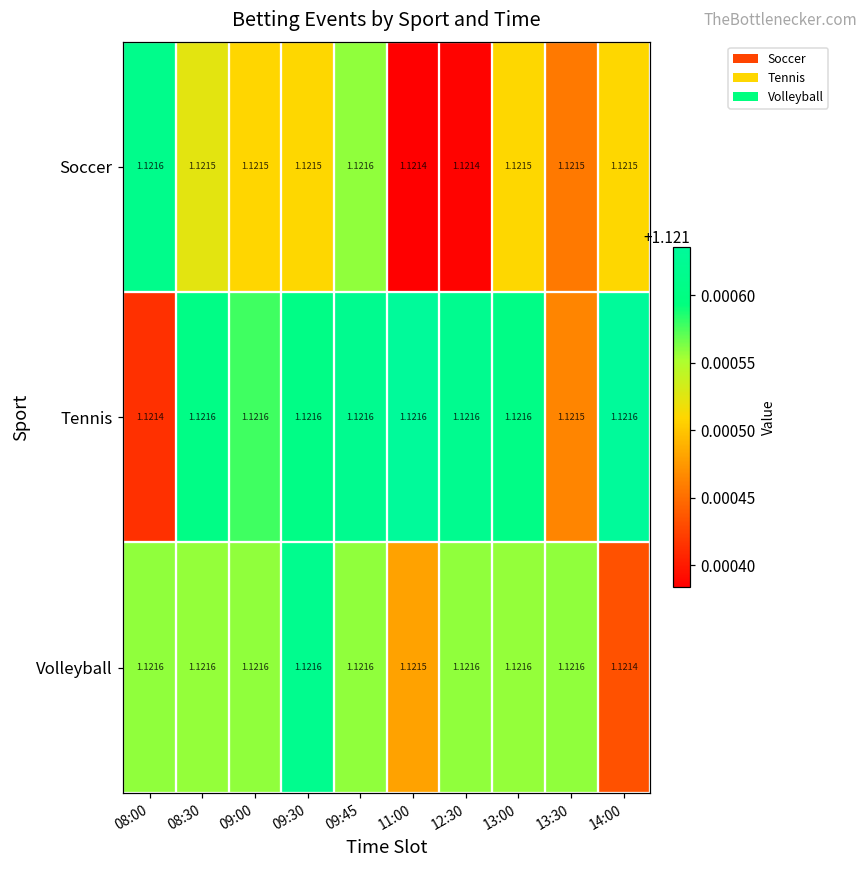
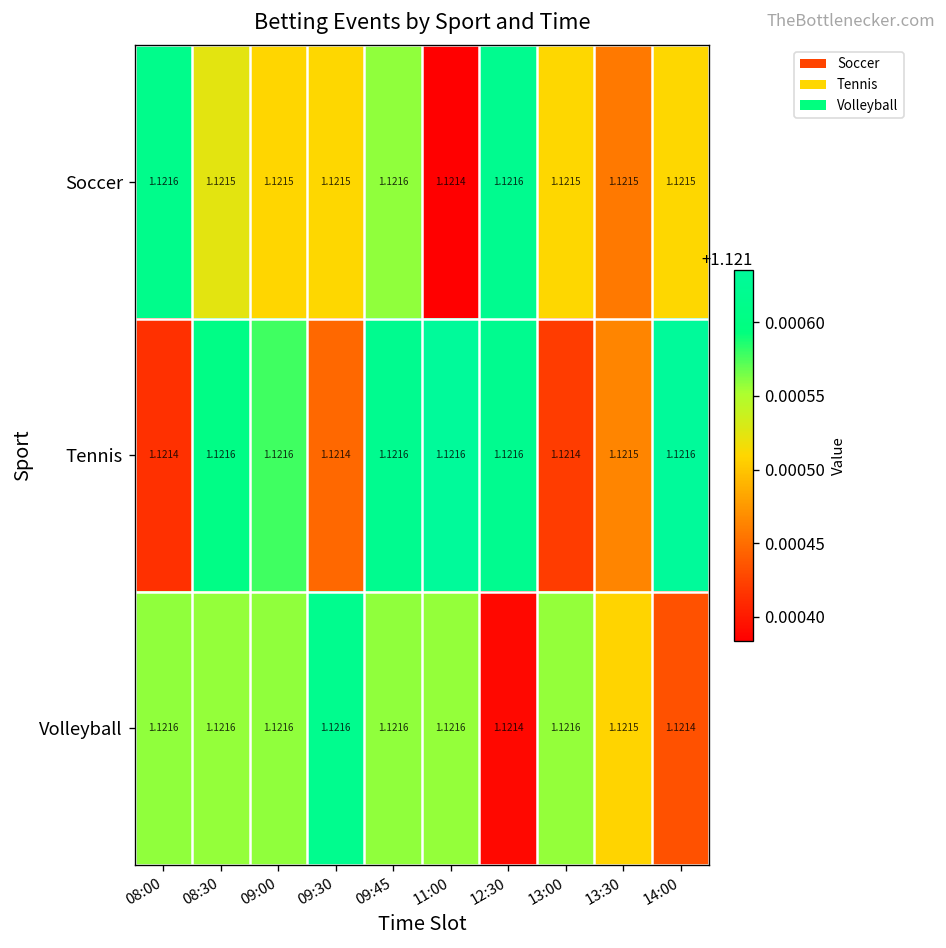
  {
    "Soccer": {
      "08:00": 1.1216,
      "08:30": 1.1215,
      "09:00": 1.1215,
      "09:30": 1.1215,
      "09:45": 1.1216,
      "11:00": 1.1214,
-     "12:30": 1.1214,
+     "12:30": 1.1216,
      "13:00": 1.1215,
      "13:30": 1.1215,
      "14:00": 1.1215
    },
    "Tennis": {
      "08:00": 1.1214,
      "08:30": 1.1216,
      "09:00": 1.1216,
-     "09:30": 1.1216,
+     "09:30": 1.1214,
      "09:45": 1.1216,
      "11:00": 1.1216,
      "12:30": 1.1216,
-     "13:00": 1.1216,
+     "13:00": 1.1214,
      "13:30": 1.1215,
      "14:00": 1.1216
    },
    "Volleyball": {
      "08:00": 1.1216,
      "08:30": 1.1216,
      "09:00": 1.1216,
      "09:30": 1.1216,
      "09:45": 1.1216,
-     "11:00": 1.1215,
-     "12:30": 1.1216,
+     "11:00": 1.1216,
+     "12:30": 1.1214,
      "13:00": 1.1216,
-     "13:30": 1.1216,
+     "13:30": 1.1215,
      "14:00": 1.1214
    }
  }
